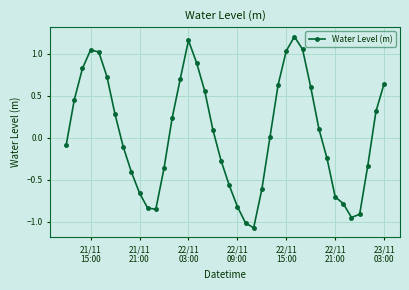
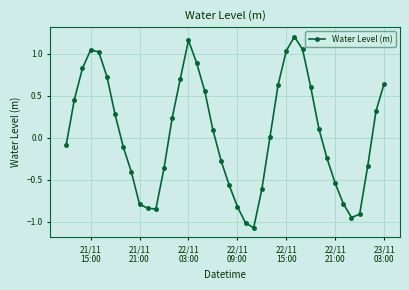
  {
    "21/11 15:00": 1.0,
-   "21/11 21:00": -0.7,
+   "21/11 21:00": -0.8,
    "22/11 03:00": 1.2,
    "22/11 09:00": -0.8,
    "22/11 15:00": 1.0,
-   "22/11 21:00": -0.7,
+   "22/11 21:00": -0.5,
    "23/11 03:00": 0.6
  }
